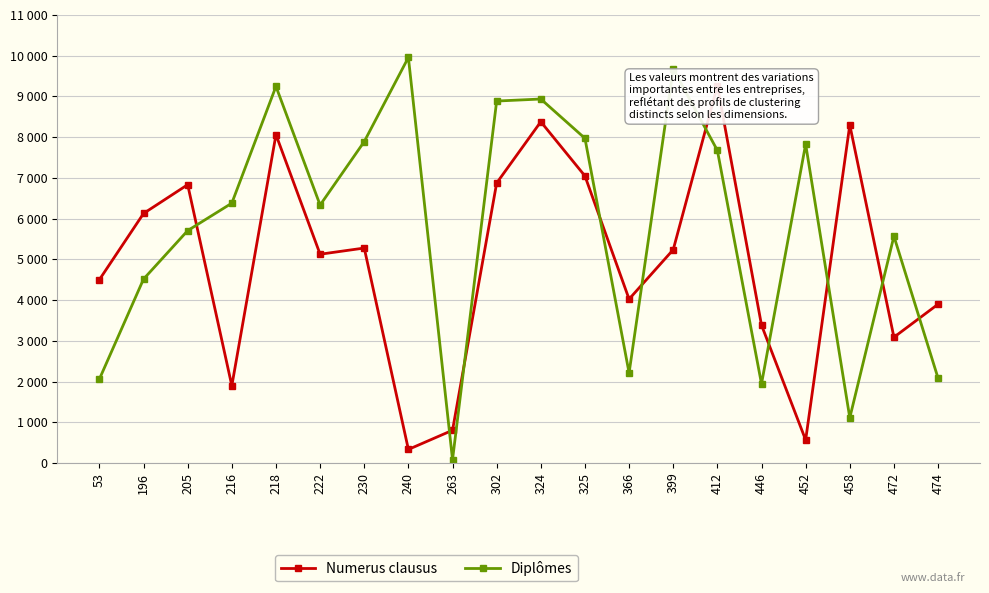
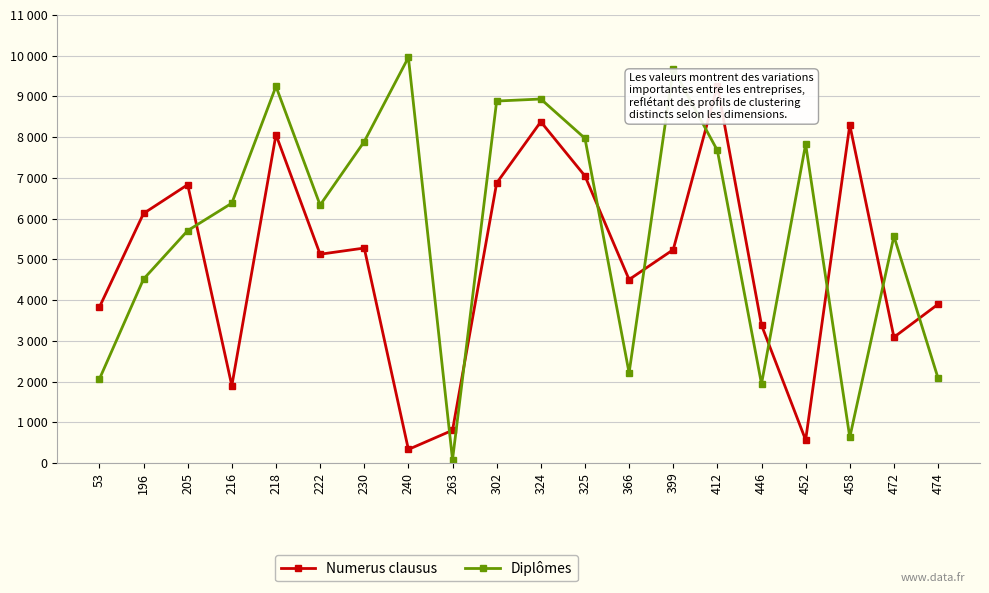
  {
    "Numerus clausus": {
-     "53": 4500,
+     "53": 3800,
      "196": 6100,
      "205": 6800,
      "216": 1900,
      "218": 8100,
      "222": 5100,
      "230": 5300,
      "240": 300,
      "263": 800,
      "302": 6900,
      "324": 8400,
      "325": 7000,
-     "366": 4000,
+     "366": 4500,
      "399": 5200,
      "446": 3400,
      "452": 600,
      "458": 8300,
      "472": 3100,
      "474": 3900
    },
    "Diplômes": {
      "53": 2100,
      "196": 4500,
      "205": 5700,
      "216": 6400,
      "218": 9200,
      "222": 6300,
      "230": 7900,
      "240": 10000,
      "263": 100,
      "302": 8900,
      "324": 8900,
      "325": 8000,
      "366": 2200,
      "412": 7700,
      "446": 1900,
      "452": 7800,
-     "458": 1100,
+     "458": 600,
      "472": 5600,
      "474": 2100
    }
  }
